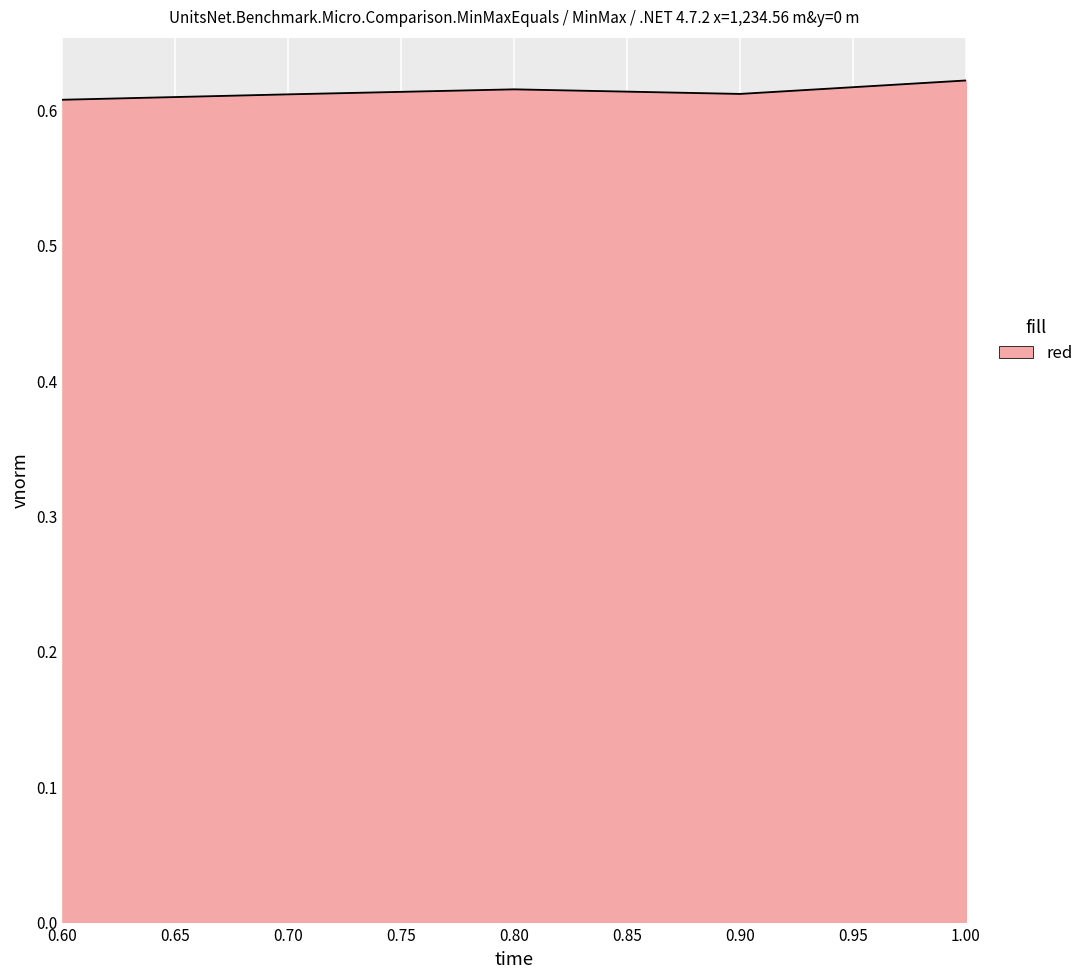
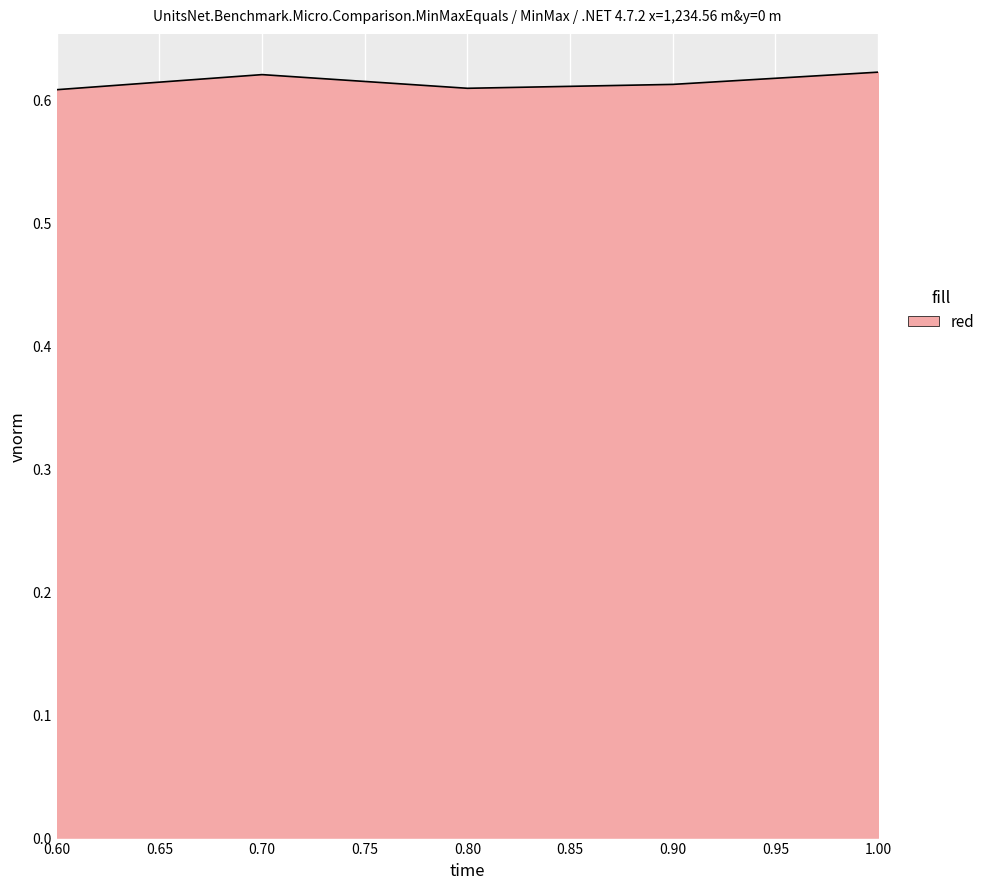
  {
    "0.60": 0.608,
-   "0.70": 0.612,
-   "0.80": 0.616,
+   "0.70": 0.620,
+   "0.80": 0.609,
    "0.90": 0.612,
    "1.00": 0.622
  }
